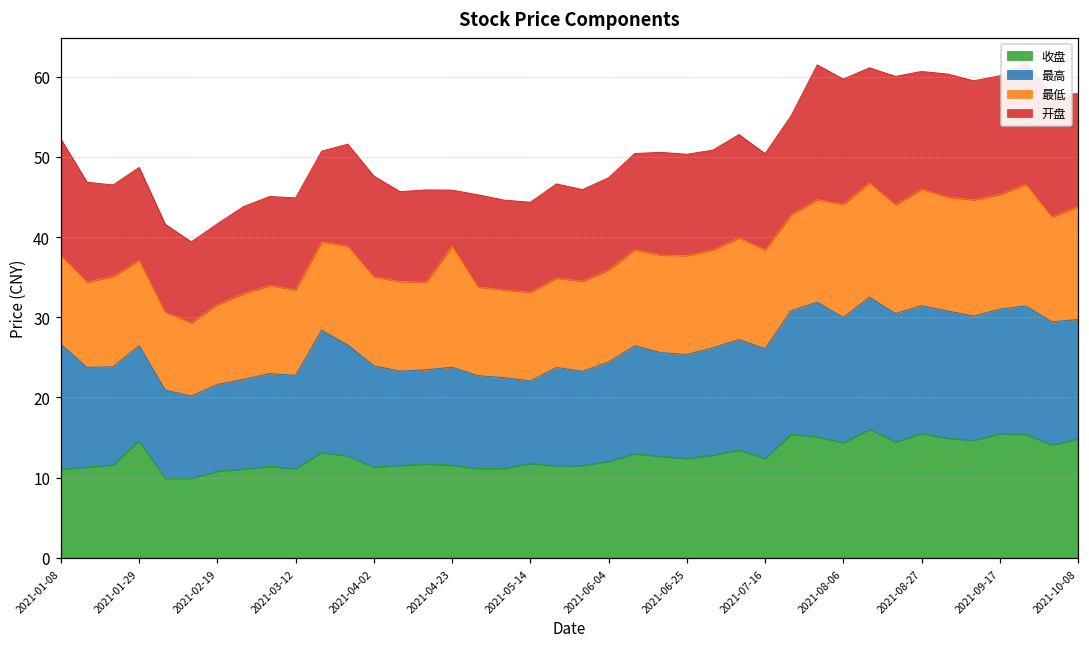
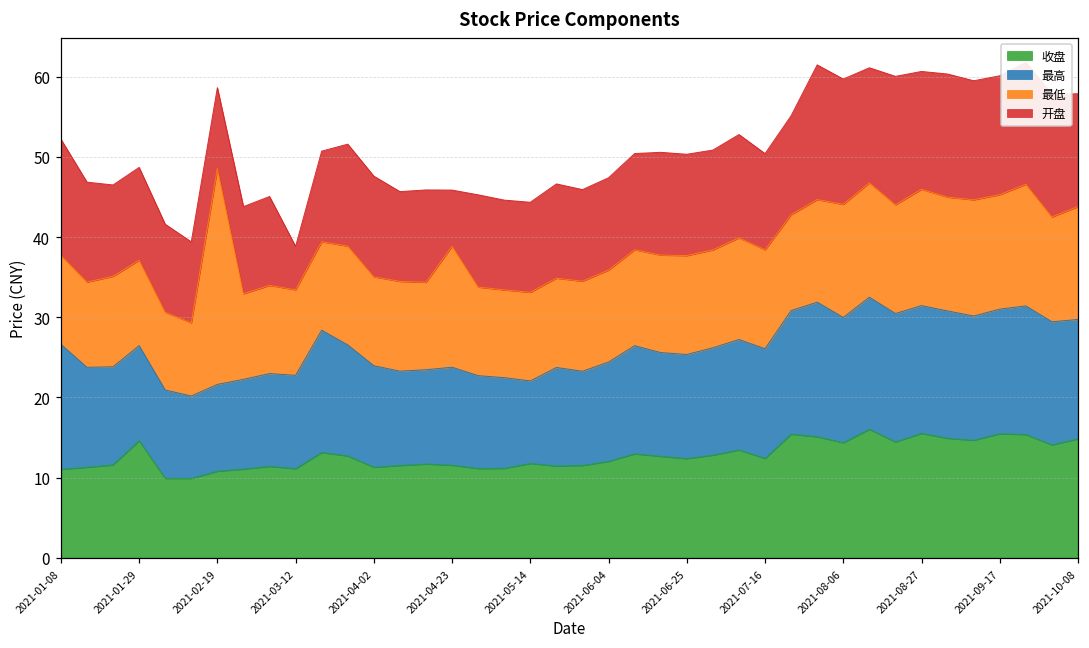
  {
    "收盘": {
      "2021-01-08": 11,
      "2021-01-29": 15,
      "2021-02-19": 11,
      "2021-03-12": 11,
      "2021-04-02": 11,
      "2021-04-23": 12,
      "2021-05-14": 12,
      "2021-06-04": 12,
      "2021-06-25": 12,
      "2021-07-16": 12,
      "2021-08-06": 14,
      "2021-08-27": 16,
      "2021-09-17": 15,
      "2021-10-08": 15
    },
    "最高": {
      "2021-01-08": 16,
      "2021-01-29": 12,
      "2021-02-19": 11,
      "2021-03-12": 12,
      "2021-04-02": 13,
      "2021-04-23": 12,
      "2021-05-14": 10,
      "2021-06-04": 12,
      "2021-06-25": 13,
      "2021-07-16": 14,
      "2021-08-06": 16,
      "2021-08-27": 16,
      "2021-09-17": 16,
      "2021-10-08": 15
    },
    "最低": {
      "2021-01-08": 11,
      "2021-01-29": 11,
-     "2021-02-19": 10,
+     "2021-02-19": 27,
      "2021-03-12": 11,
      "2021-04-02": 11,
      "2021-04-23": 15,
      "2021-05-14": 11,
      "2021-06-04": 11,
      "2021-06-25": 12,
      "2021-07-16": 12,
      "2021-08-06": 14,
      "2021-08-27": 15,
      "2021-09-17": 14,
      "2021-10-08": 14
    },
    "开盘": {
      "2021-01-08": 15,
      "2021-01-29": 12,
      "2021-02-19": 10,
-     "2021-03-12": 11,
+     "2021-03-12": 5,
      "2021-04-02": 13,
      "2021-04-23": 7,
      "2021-05-14": 11,
      "2021-06-04": 12,
      "2021-06-25": 13,
      "2021-07-16": 12,
      "2021-08-06": 16,
      "2021-08-27": 15,
      "2021-09-17": 15,
      "2021-10-08": 14
    }
  }
